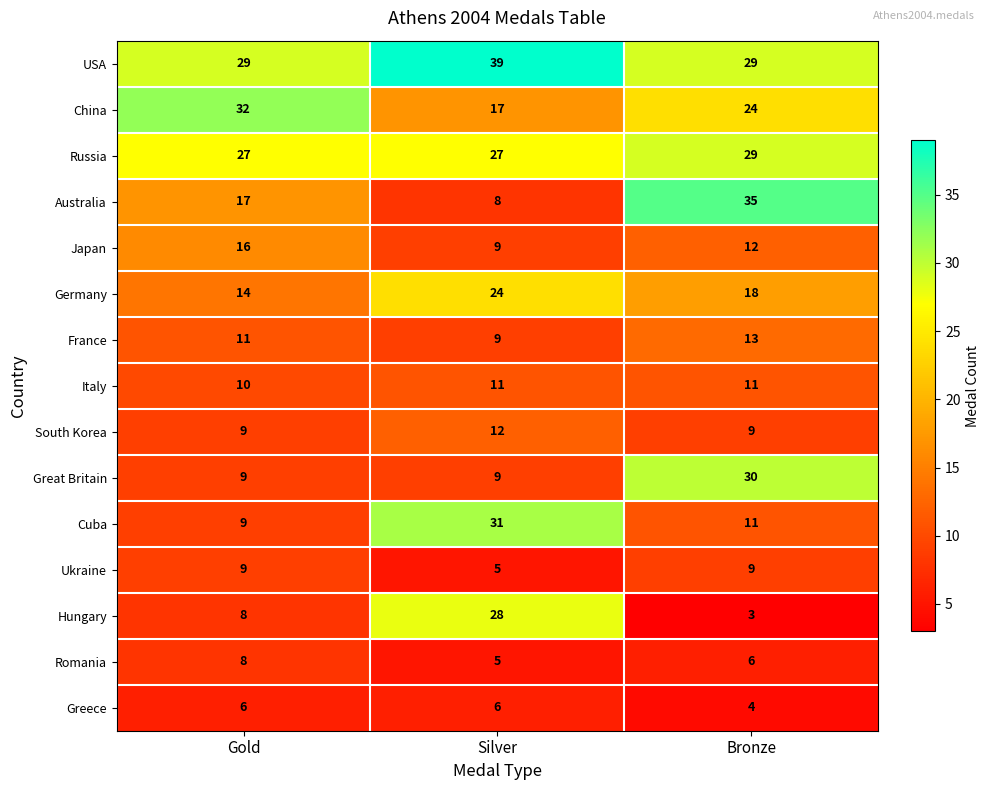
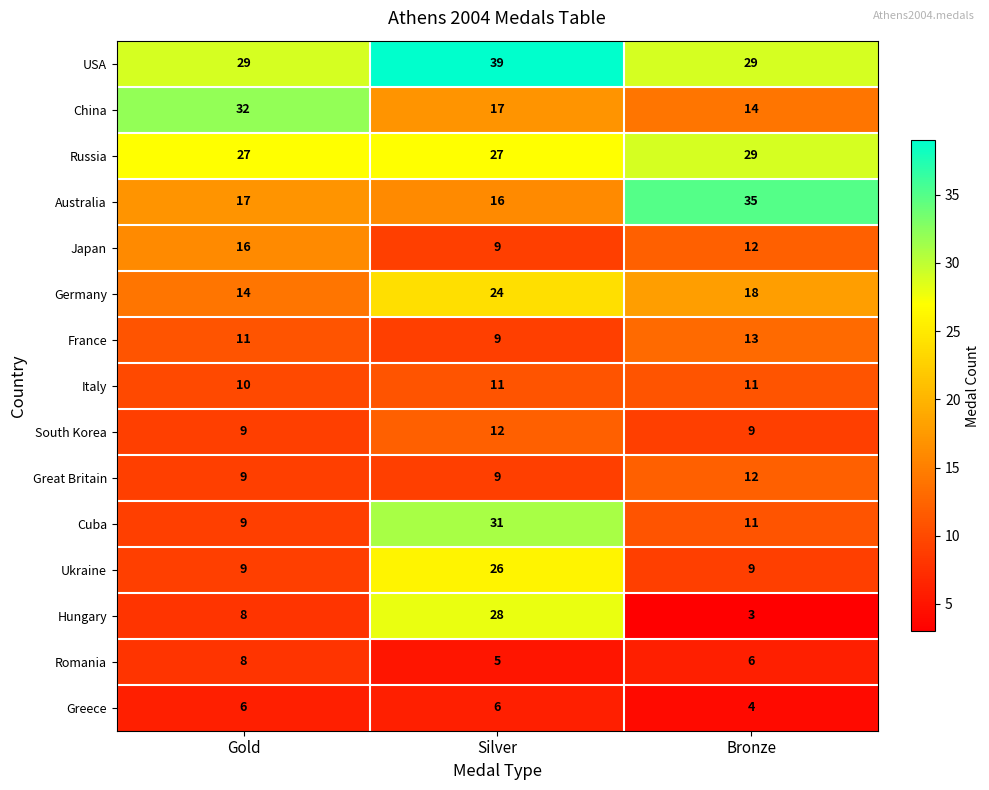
  {
    "USA": {
      "Gold": 29,
      "Silver": 39,
      "Bronze": 29
    },
    "China": {
      "Gold": 32,
      "Silver": 17,
-     "Bronze": 24
+     "Bronze": 14
    },
    "Russia": {
      "Gold": 27,
      "Silver": 27,
      "Bronze": 29
    },
    "Australia": {
      "Gold": 17,
-     "Silver": 8,
+     "Silver": 16,
      "Bronze": 35
    },
    "Japan": {
      "Gold": 16,
      "Silver": 9,
      "Bronze": 12
    },
    "Germany": {
      "Gold": 14,
      "Silver": 24,
      "Bronze": 18
    },
    "France": {
      "Gold": 11,
      "Silver": 9,
      "Bronze": 13
    },
    "Italy": {
      "Gold": 10,
      "Silver": 11,
      "Bronze": 11
    },
    "South Korea": {
      "Gold": 9,
      "Silver": 12,
      "Bronze": 9
    },
    "Great Britain": {
      "Gold": 9,
      "Silver": 9,
-     "Bronze": 30
+     "Bronze": 12
    },
    "Cuba": {
      "Gold": 9,
      "Silver": 31,
      "Bronze": 11
    },
    "Ukraine": {
      "Gold": 9,
-     "Silver": 5,
+     "Silver": 26,
      "Bronze": 9
    },
    "Hungary": {
      "Gold": 8,
      "Silver": 28,
      "Bronze": 3
    },
    "Romania": {
      "Gold": 8,
      "Silver": 5,
      "Bronze": 6
    },
    "Greece": {
      "Gold": 6,
      "Silver": 6,
      "Bronze": 4
    }
  }
